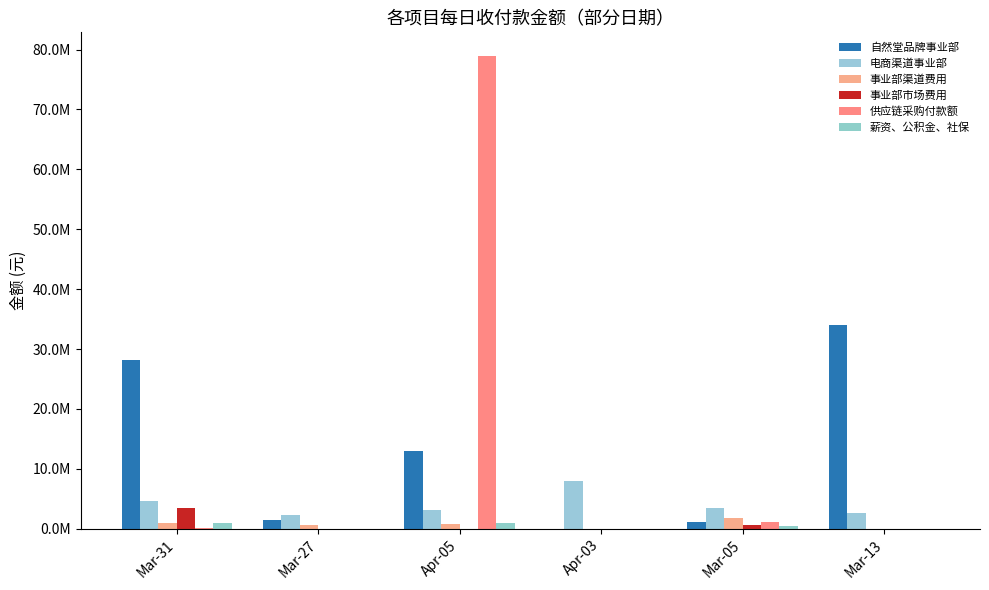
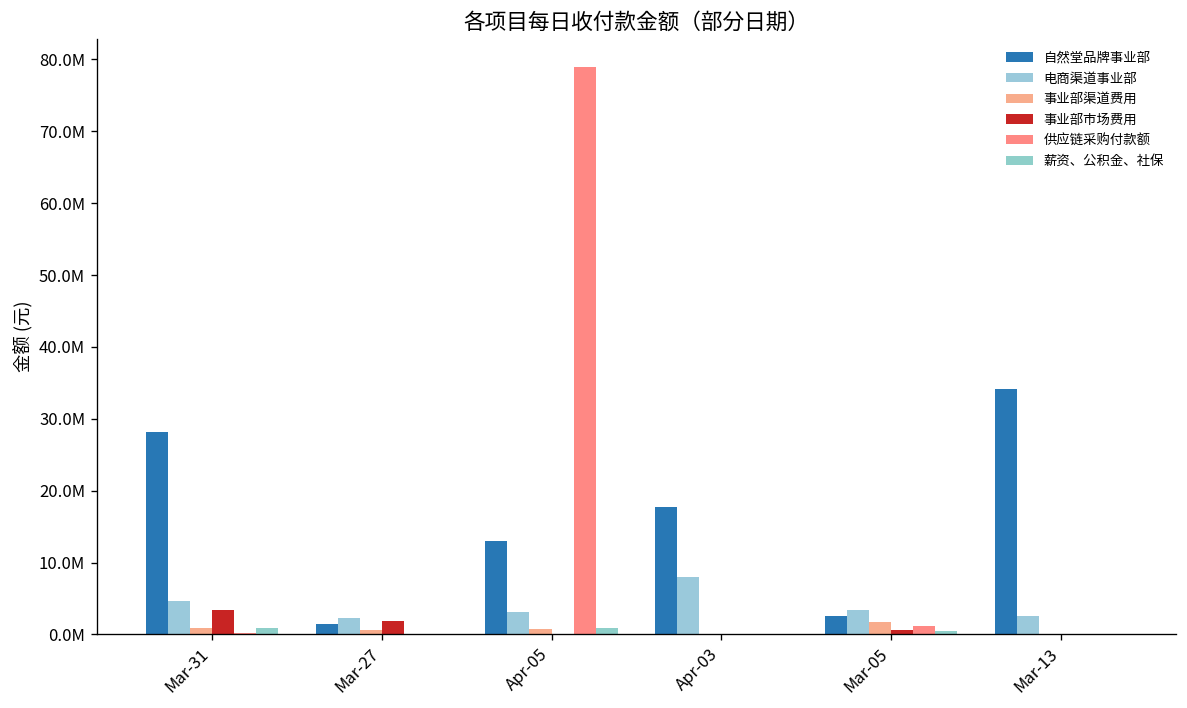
  {
    "自然堂品牌事业部": {
      "Mar-31": 28000000,
      "Mar-27": 1000000,
      "Apr-05": 13000000,
-     "Apr-03": 0,
-     "Mar-05": 1000000,
+     "Apr-03": 18000000,
+     "Mar-05": 3000000,
      "Mar-13": 34000000
    },
    "事业部市场费用": {
      "Mar-31": 3000000,
-     "Mar-27": 0,
+     "Mar-27": 2000000,
      "Apr-05": 0,
      "Apr-03": 0,
      "Mar-05": 1000000,
      "Mar-13": 0
    }
  }
